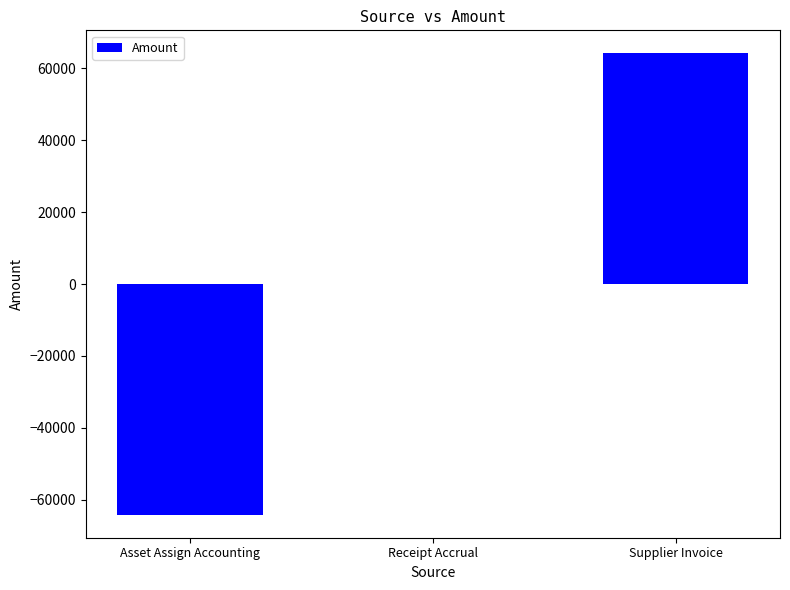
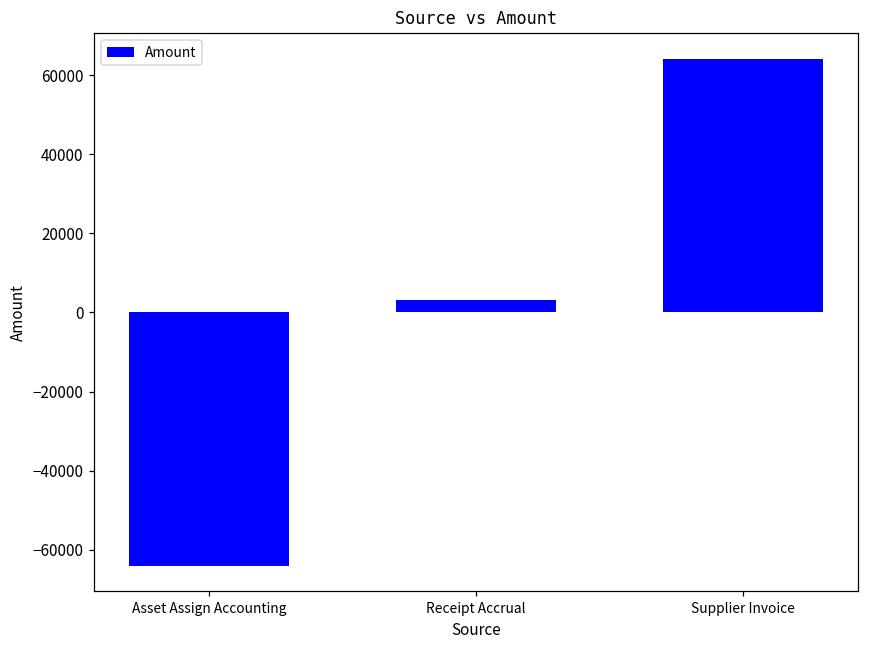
  {
    "Asset Assign Accounting": -64000,
-   "Receipt Accrual": 0,
+   "Receipt Accrual": 3000,
    "Supplier Invoice": 64000
  }
